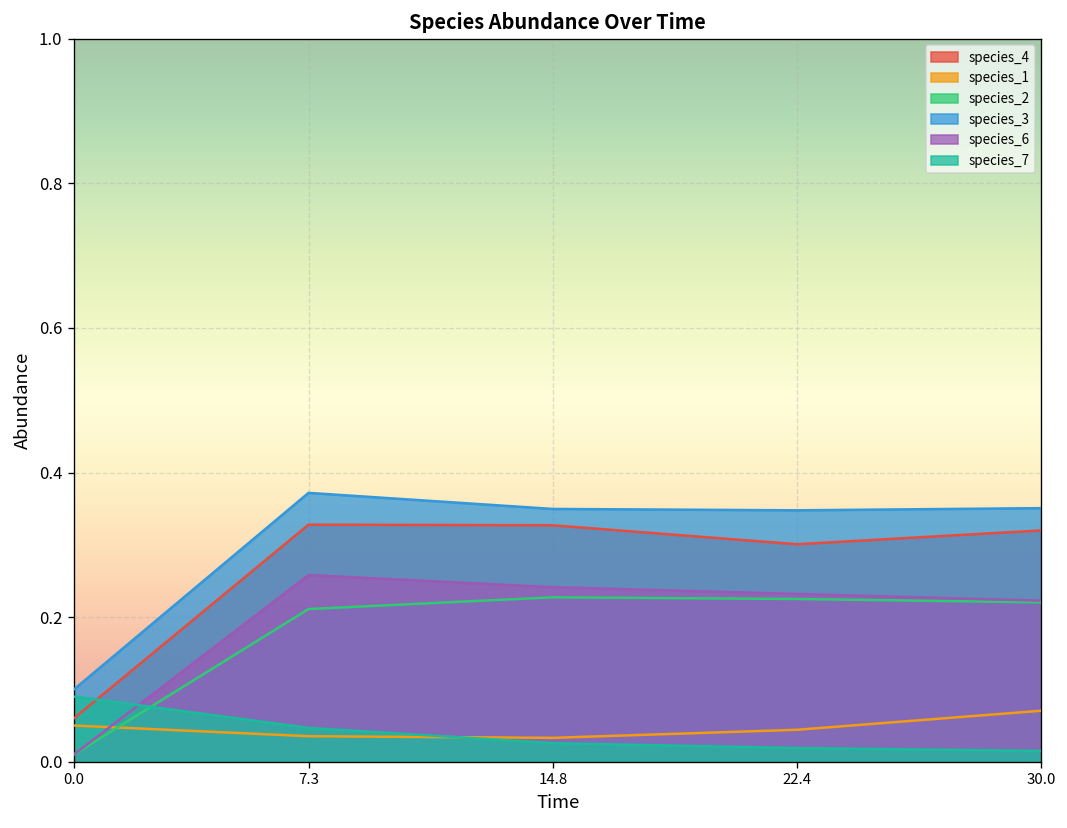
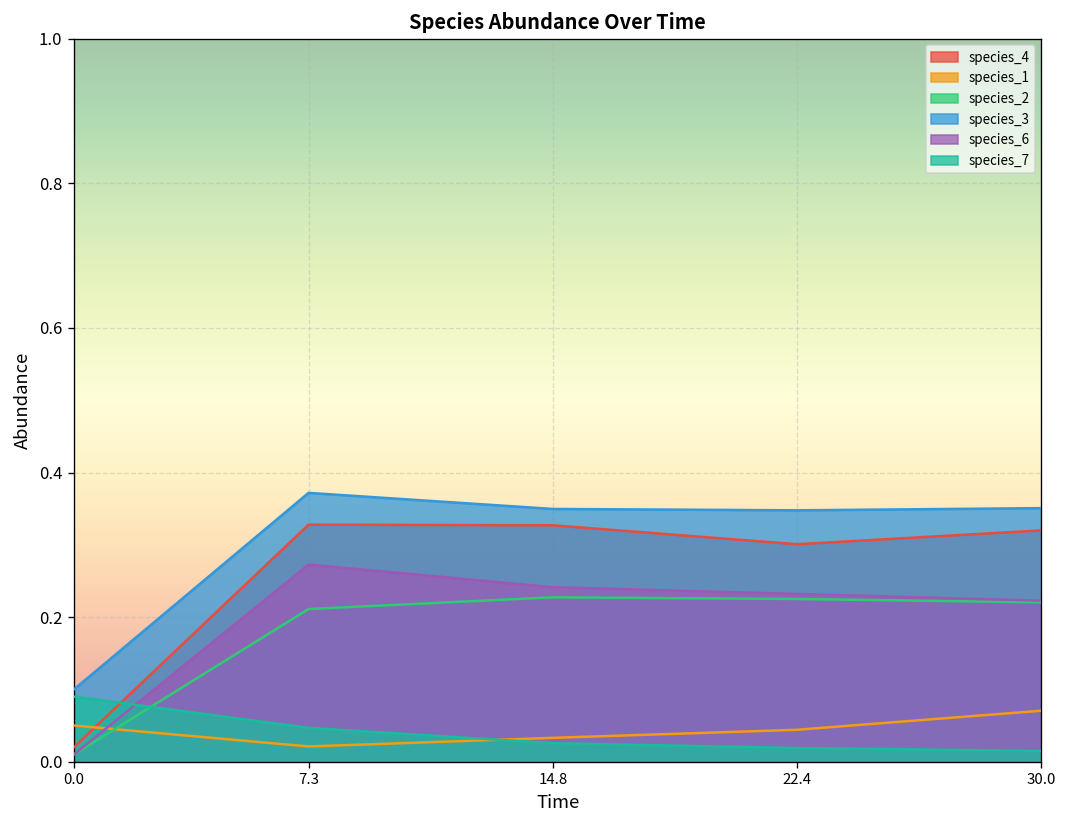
  {
    "species_4": {
-     "0.0": 0.06,
+     "0.0": 0.02,
      "7.3": 0.33,
      "14.8": 0.33,
      "22.4": 0.30,
      "30.0": 0.32
    },
    "species_1": {
      "0.0": 0.05,
-     "7.3": 0.04,
+     "7.3": 0.02,
      "14.8": 0.03,
      "22.4": 0.04,
      "30.0": 0.07
    },
    "species_3": {
      "0.0": 0.10,
      "7.3": 0.37,
      "14.8": 0.35,
      "22.4": 0.35,
      "30.0": 0.35
    },
    "species_6": {
-     "7.3": 0.26,
+     "7.3": 0.27,
      "14.8": 0.24,
      "22.4": 0.23
    }
  }
